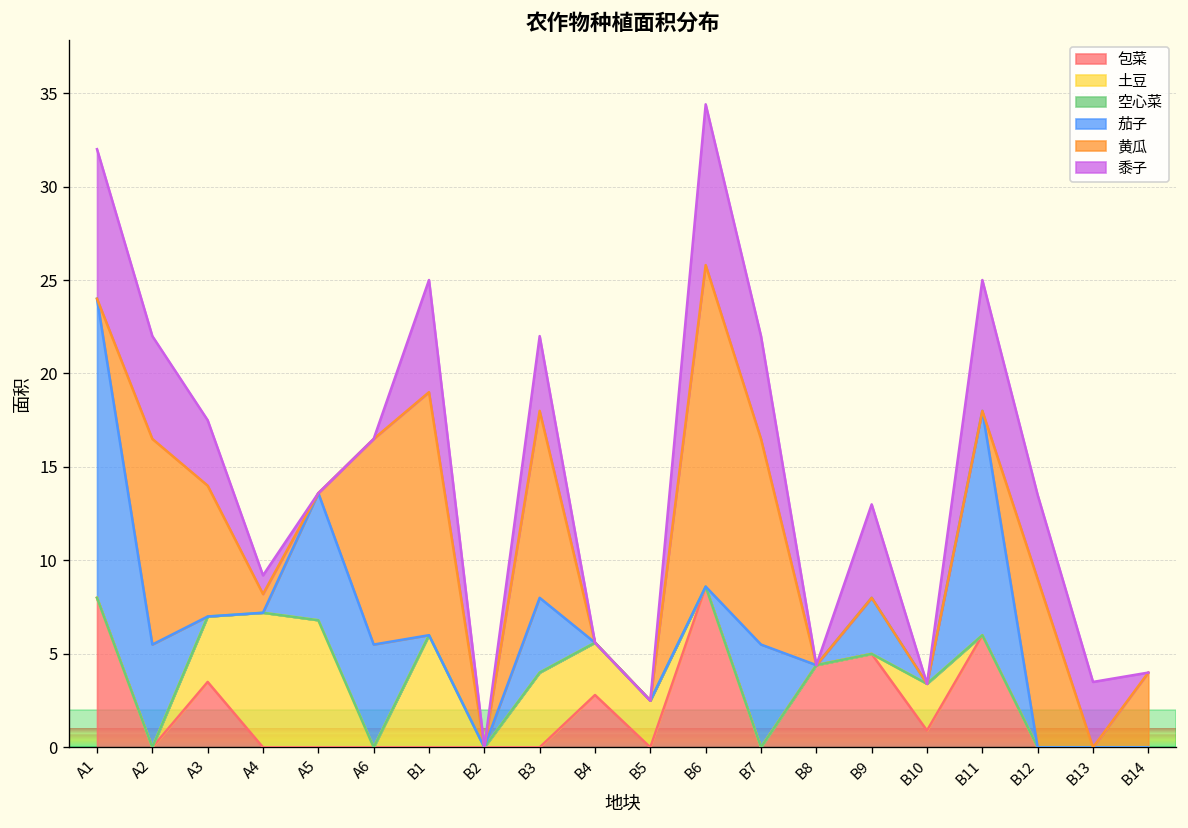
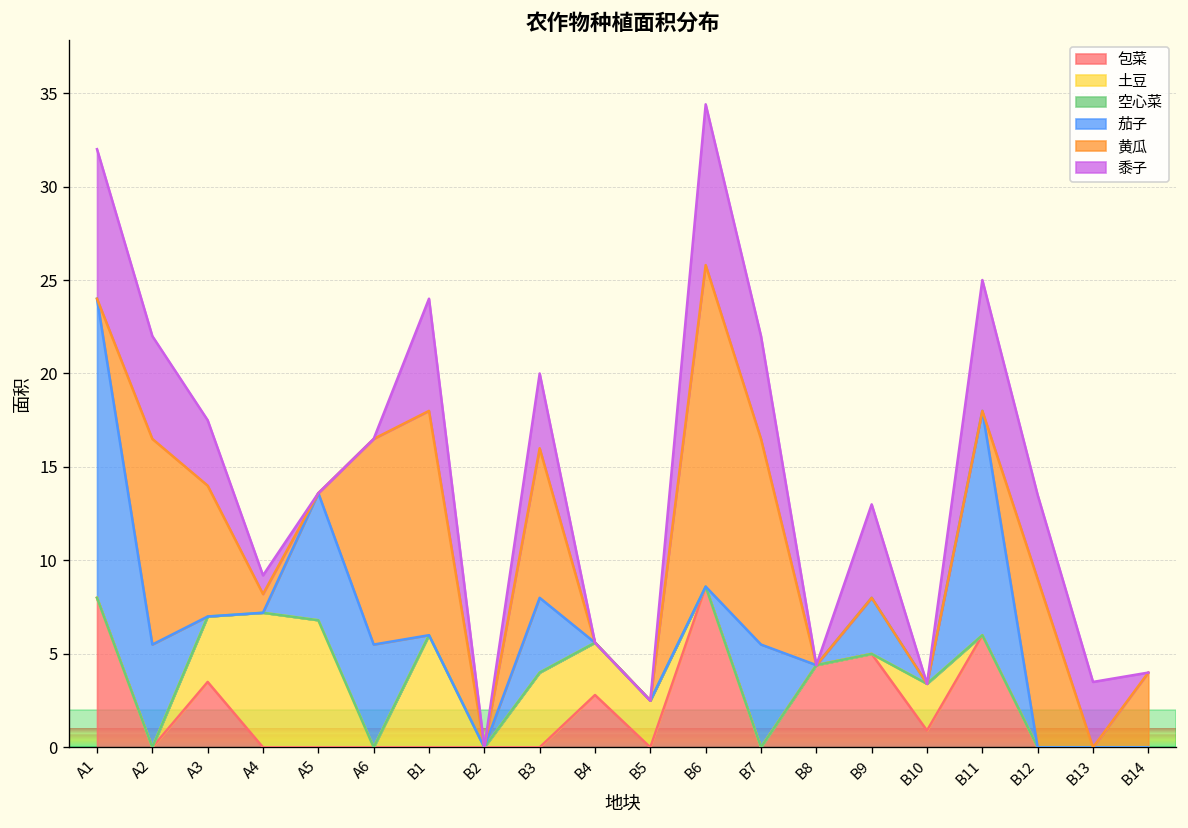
  {
    "包菜": {
      "A3": 3.5,
      "A4": 0,
      "A5": 0,
      "B1": 0,
      "B3": 0,
      "B4": 2.8,
      "B5": 0,
      "B10": 1
    },
    "茄子": {
      "A2": 5.5,
      "A6": 5.5,
      "B3": 4,
      "B7": 5.5
    },
    "黄瓜": {
      "A2": 11,
      "A3": 7,
      "A4": 1,
-     "B1": 13,
-     "B3": 10,
+     "B1": 12,
+     "B3": 8,
      "B6": 17.2,
      "B7": 11,
      "B12": 9
    },
    "黍子": {
      "A1": 8,
      "A2": 5.5,
      "A3": 3.5,
      "A4": 1,
      "B1": 6,
      "B3": 4,
      "B6": 8.6,
      "B7": 5.5,
      "B9": 5,
      "B11": 7,
      "B12": 4.5,
      "B13": 3.5
    }
  }
